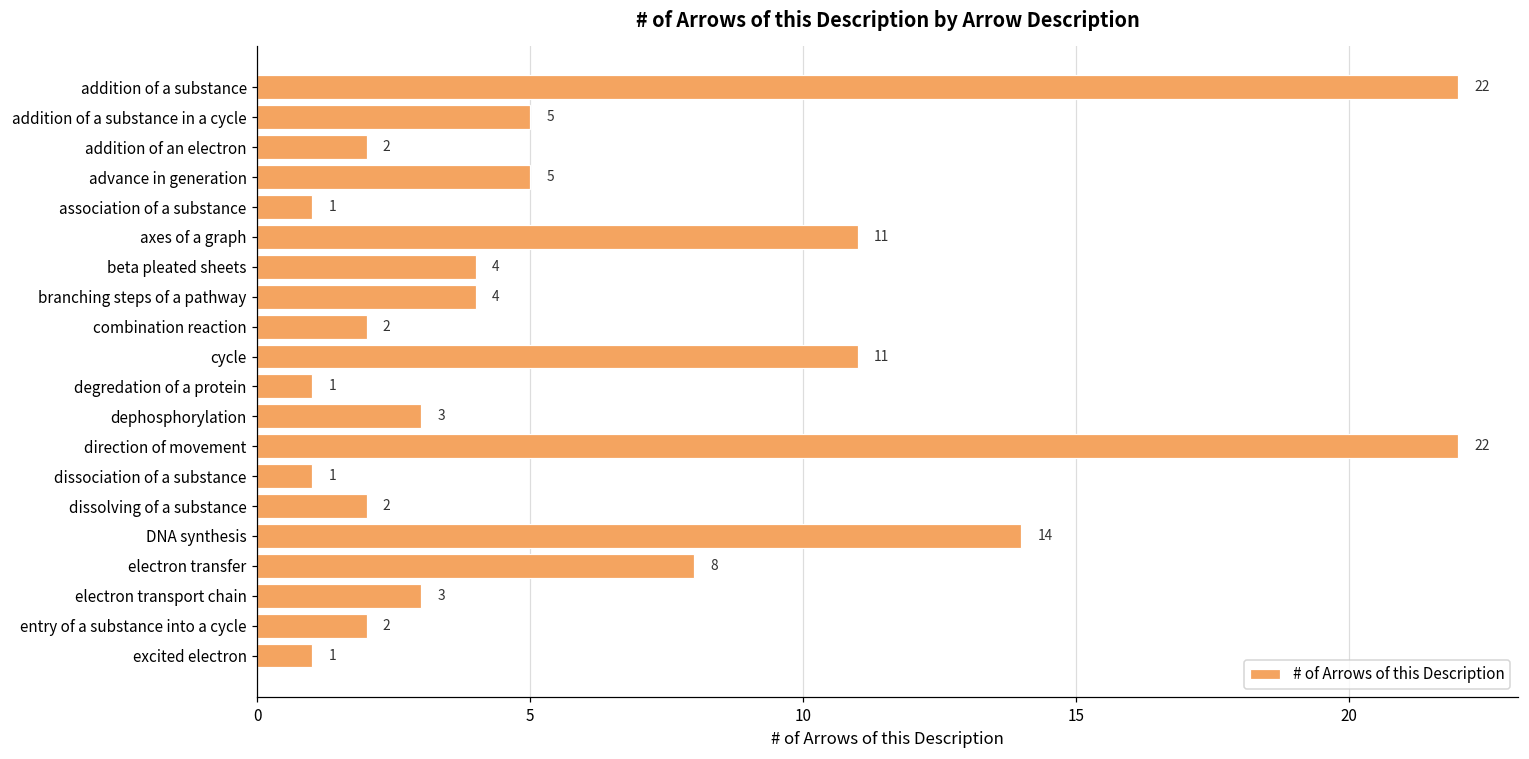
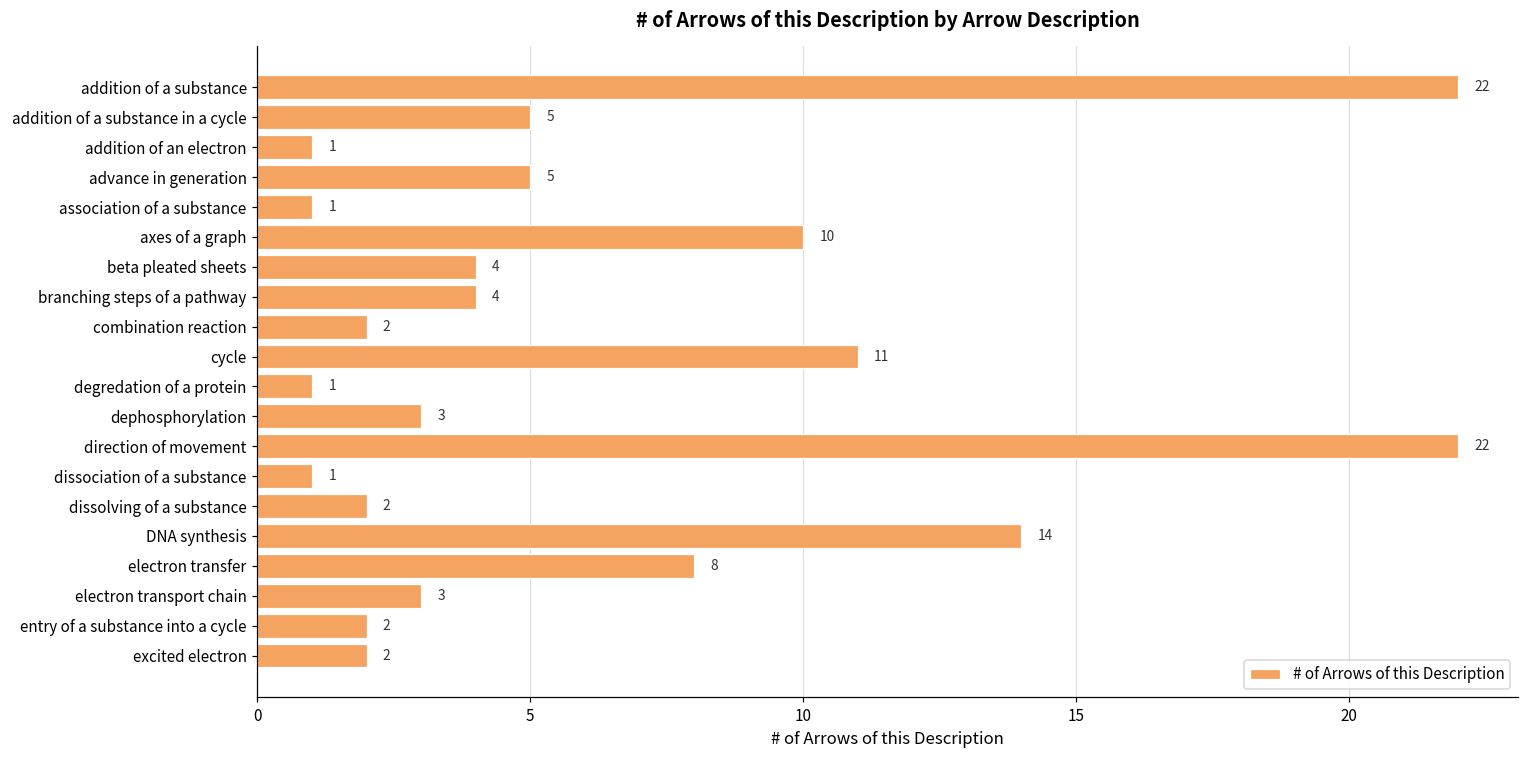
  {
    "addition of a substance": 22,
    "addition of a substance in a cycle": 5,
-   "addition of an electron": 2,
+   "addition of an electron": 1,
    "advance in generation": 5,
    "association of a substance": 1,
-   "axes of a graph": 11,
+   "axes of a graph": 10,
    "beta pleated sheets": 4,
    "branching steps of a pathway": 4,
    "combination reaction": 2,
    "cycle": 11,
    "degredation of a protein": 1,
    "dephosphorylation": 3,
    "direction of movement": 22,
    "dissociation of a substance": 1,
    "dissolving of a substance": 2,
    "DNA synthesis": 14,
    "electron transfer": 8,
    "electron transport chain": 3,
    "entry of a substance into a cycle": 2,
-   "excited electron": 1
+   "excited electron": 2
  }
